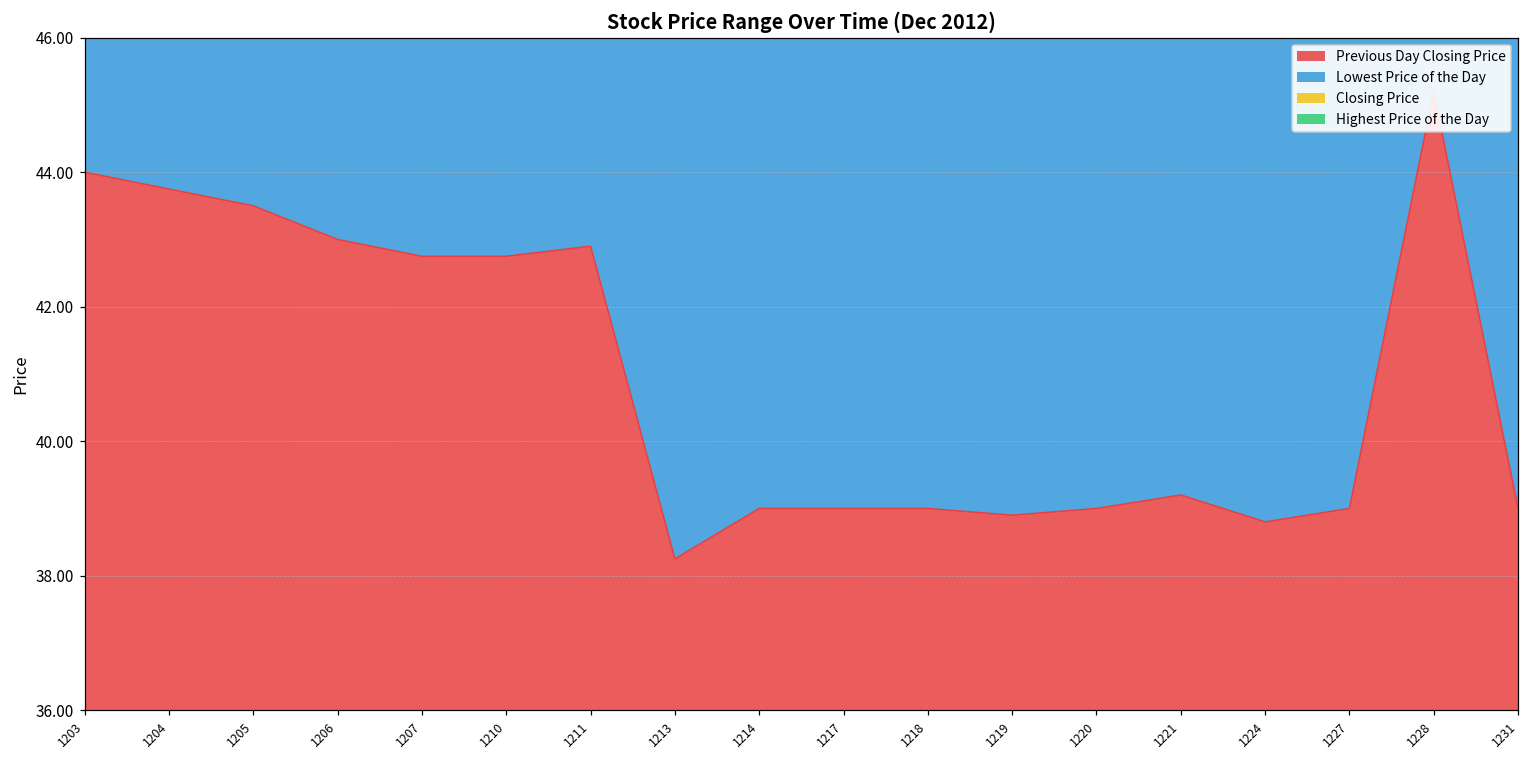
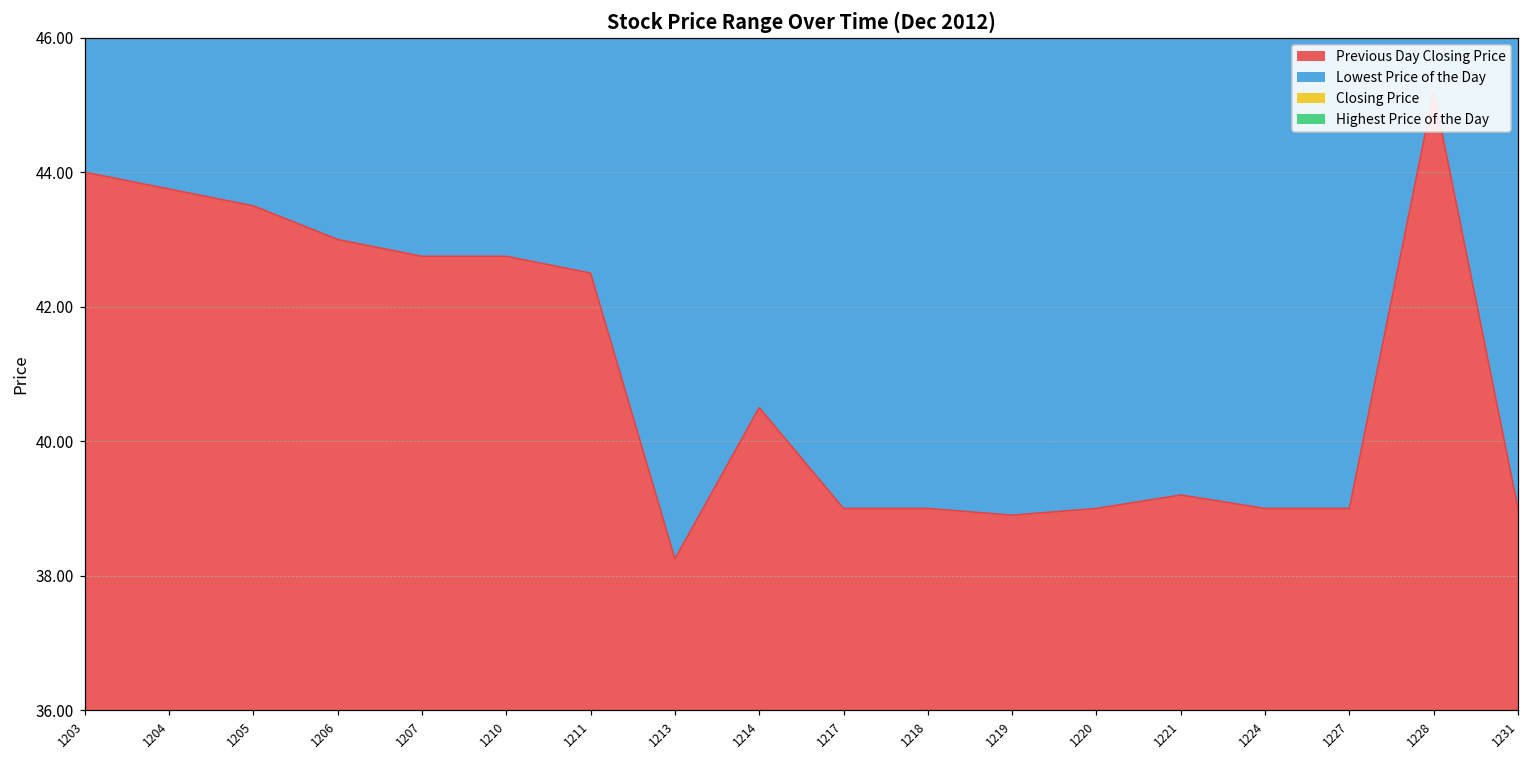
  {
    "Previous Day Closing Price": {
      "1203": 44.0,
      "1204": 43.8,
      "1205": 43.5,
      "1206": 43.0,
      "1207": 42.8,
      "1210": 42.8,
-     "1211": 42.9,
+     "1211": 42.5,
      "1213": 38.3,
-     "1214": 39.0,
+     "1214": 40.5,
      "1217": 39.0,
      "1218": 39.0,
      "1219": 38.9,
      "1220": 39.0,
      "1221": 39.2,
-     "1224": 38.8,
+     "1224": 39.0,
      "1227": 39.0,
      "1231": 39.0
    }
  }
